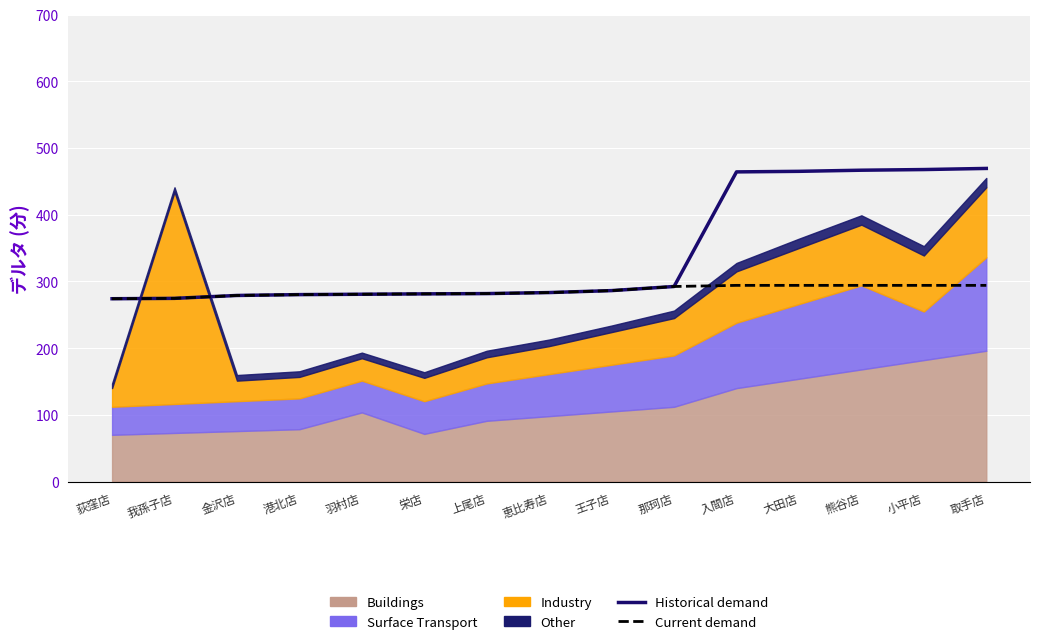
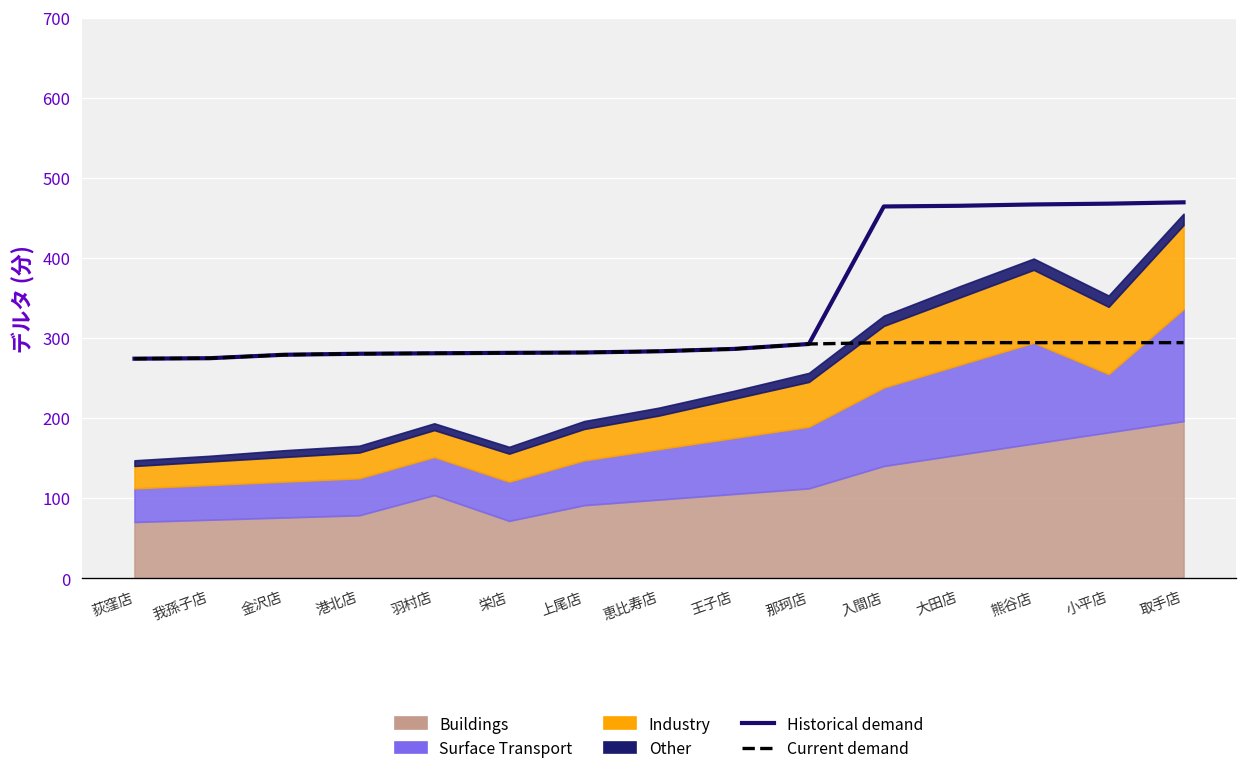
  {
    "Buildings": {
      "荻窪店": 70,
      "我孫子店": 70,
      "金沢店": 80,
      "港北店": 80,
      "羽村店": 100,
      "栄店": 70,
      "上尾店": 90,
      "恵比寿店": 100,
      "王子店": 110,
      "那珂店": 110,
      "入間店": 140,
      "大田店": 150,
      "熊谷店": 170,
      "小平店": 180,
      "取手店": 200
    },
    "Surface Transport": {
      "荻窪店": 40,
      "我孫子店": 40,
      "金沢店": 40,
      "港北店": 50,
      "羽村店": 50,
      "栄店": 50,
      "上尾店": 60,
      "恵比寿店": 60,
      "王子店": 70,
      "那珂店": 80,
      "入間店": 100,
      "大田店": 110,
      "小平店": 70,
      "取手店": 140
    },
    "Current demand": {
      "入間店": 290,
      "大田店": 290,
      "小平店": 290,
      "取手店": 290
    },
    "Industry": {
      "荻窪店": 30,
-     "我孫子店": 320,
+     "我孫子店": 30,
      "金沢店": 30,
      "港北店": 30,
      "羽村店": 30,
      "栄店": 30,
      "上尾店": 40,
      "恵比寿店": 40,
      "王子店": 50,
      "那珂店": 60,
      "入間店": 80,
      "大田店": 80,
      "熊谷店": 90,
      "小平店": 80,
      "取手店": 110
    }
  }
